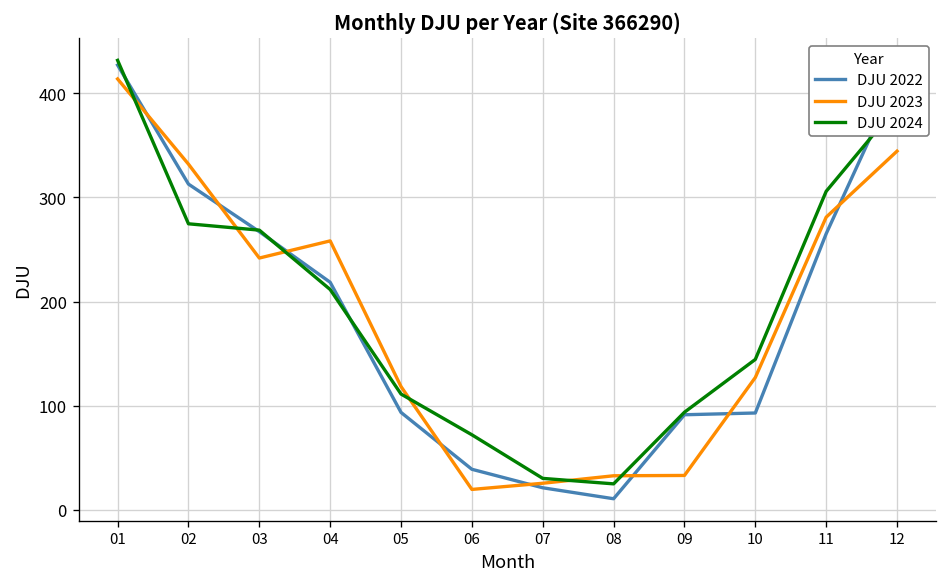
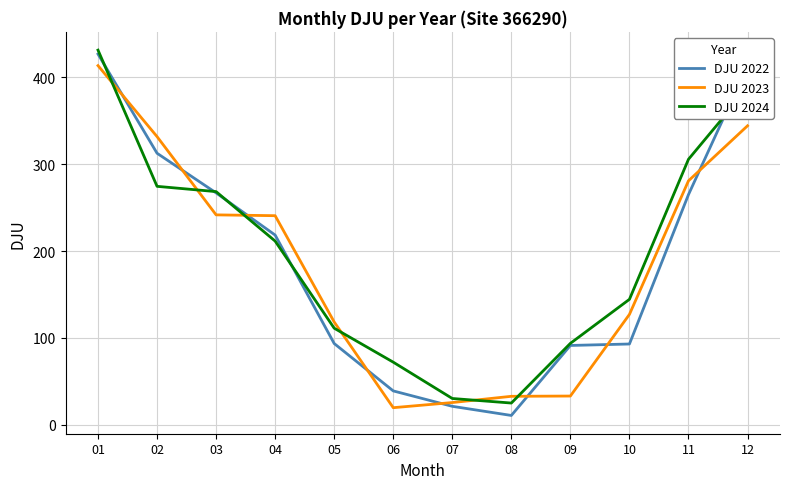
  {
    "DJU 2022": {
      "01": 430,
      "02": 310,
      "04": 220,
      "05": 90,
      "06": 40,
      "07": 20,
      "08": 10,
      "10": 90,
      "11": 270
    },
    "DJU 2023": {
      "01": 410,
      "02": 330,
      "03": 240,
-     "04": 260,
+     "04": 240,
      "05": 120,
      "06": 20,
      "07": 30,
      "08": 30,
      "09": 30,
      "10": 130,
      "11": 280,
      "12": 340
    },
    "DJU 2024": {
      "01": 430,
      "02": 270,
      "04": 210,
      "05": 110,
      "06": 70,
      "07": 30,
      "08": 30,
      "10": 140,
      "11": 310
    }
  }
